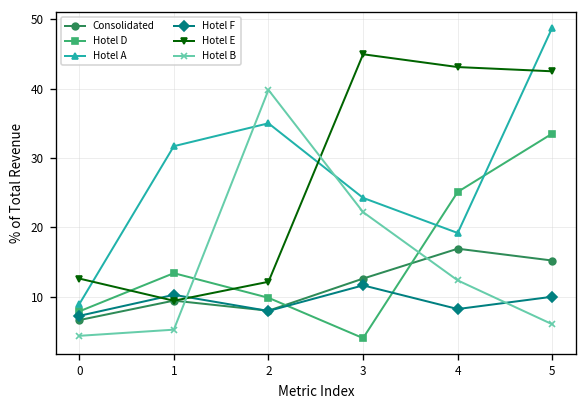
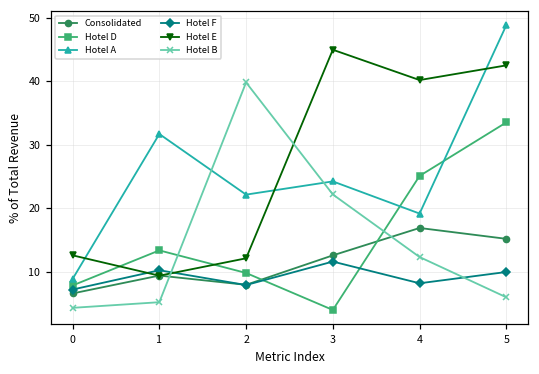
  {
    "Hotel A": {
      "0": 9,
      "1": 32,
-     "2": 35,
+     "2": 22,
      "3": 24,
      "4": 19,
      "5": 49
    },
    "Hotel F": {
      "0": 7,
      "1": 10,
      "3": 12,
      "4": 8,
      "5": 10
    },
    "Hotel E": {
      "0": 13,
      "2": 12,
      "3": 45,
-     "4": 43,
+     "4": 40,
      "5": 43
    },
    "Hotel B": {
      "0": 4,
      "1": 5,
      "2": 40,
      "3": 22,
      "4": 12,
      "5": 6
    }
  }
